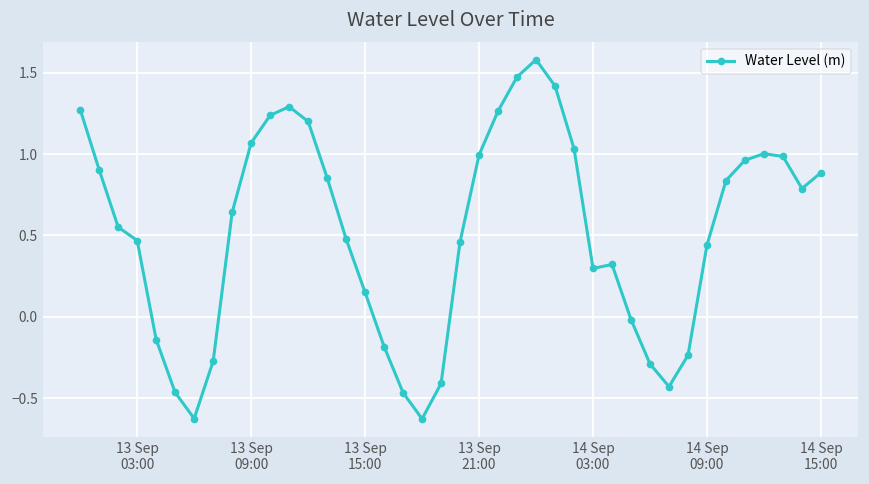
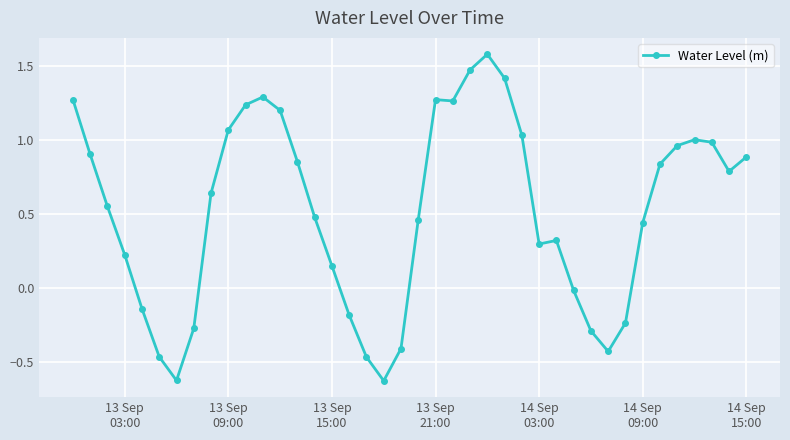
  {
-   "13 Sep 03:00": 0.47,
+   "13 Sep 03:00": 0.22,
    "13 Sep 09:00": 1.07,
    "13 Sep 15:00": 0.15,
-   "13 Sep 21:00": 1.00,
+   "13 Sep 21:00": 1.27,
    "14 Sep 03:00": 0.30,
    "14 Sep 09:00": 0.44,
    "14 Sep 15:00": 0.89
  }
